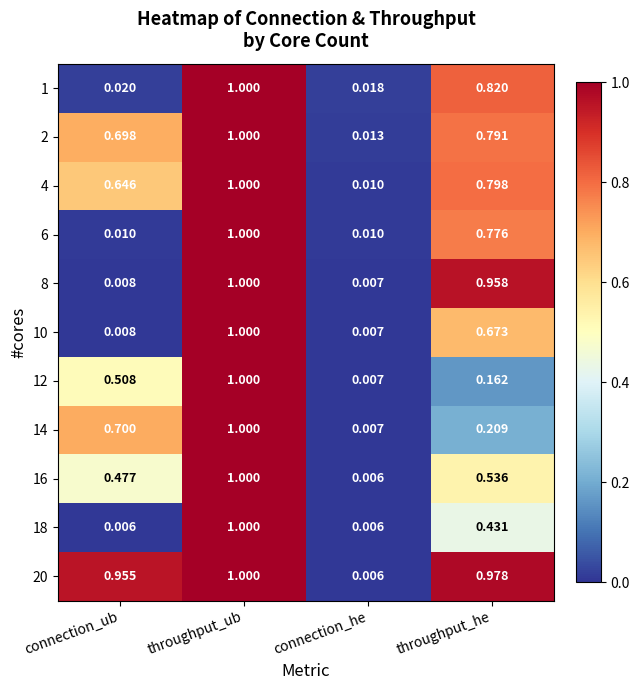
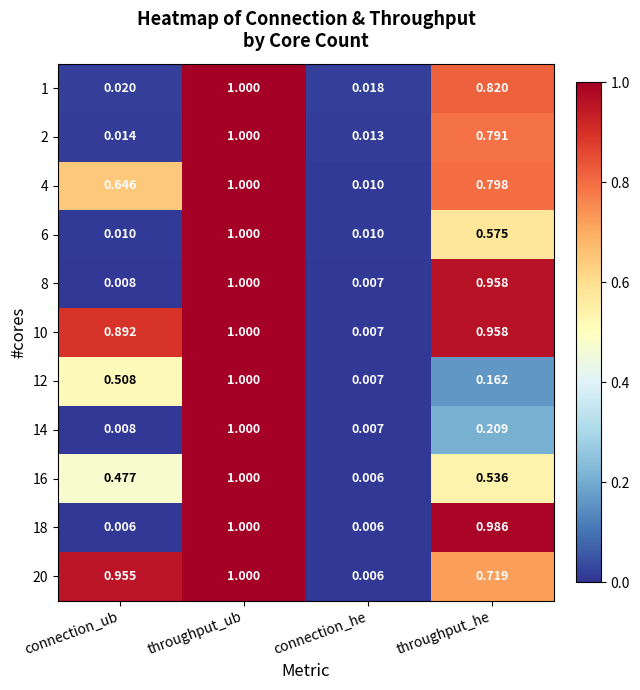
  {
    "1": {
      "connection_ub": 0.020,
      "throughput_ub": 1.000,
      "connection_he": 0.018,
      "throughput_he": 0.820
    },
    "2": {
-     "connection_ub": 0.698,
+     "connection_ub": 0.014,
      "throughput_ub": 1.000,
      "connection_he": 0.013,
      "throughput_he": 0.791
    },
    "4": {
      "connection_ub": 0.646,
      "throughput_ub": 1.000,
      "connection_he": 0.010,
      "throughput_he": 0.798
    },
    "6": {
      "connection_ub": 0.010,
      "throughput_ub": 1.000,
      "connection_he": 0.010,
-     "throughput_he": 0.776
+     "throughput_he": 0.575
    },
    "8": {
      "connection_ub": 0.008,
      "throughput_ub": 1.000,
      "connection_he": 0.007,
      "throughput_he": 0.958
    },
    "10": {
-     "connection_ub": 0.008,
+     "connection_ub": 0.892,
      "throughput_ub": 1.000,
      "connection_he": 0.007,
-     "throughput_he": 0.673
+     "throughput_he": 0.958
    },
    "12": {
      "connection_ub": 0.508,
      "throughput_ub": 1.000,
      "connection_he": 0.007,
      "throughput_he": 0.162
    },
    "14": {
-     "connection_ub": 0.700,
+     "connection_ub": 0.008,
      "throughput_ub": 1.000,
      "connection_he": 0.007,
      "throughput_he": 0.209
    },
    "16": {
      "connection_ub": 0.477,
      "throughput_ub": 1.000,
      "connection_he": 0.006,
      "throughput_he": 0.536
    },
    "18": {
      "connection_ub": 0.006,
      "throughput_ub": 1.000,
      "connection_he": 0.006,
-     "throughput_he": 0.431
+     "throughput_he": 0.986
    },
    "20": {
      "connection_ub": 0.955,
      "throughput_ub": 1.000,
      "connection_he": 0.006,
-     "throughput_he": 0.978
+     "throughput_he": 0.719
    }
  }
